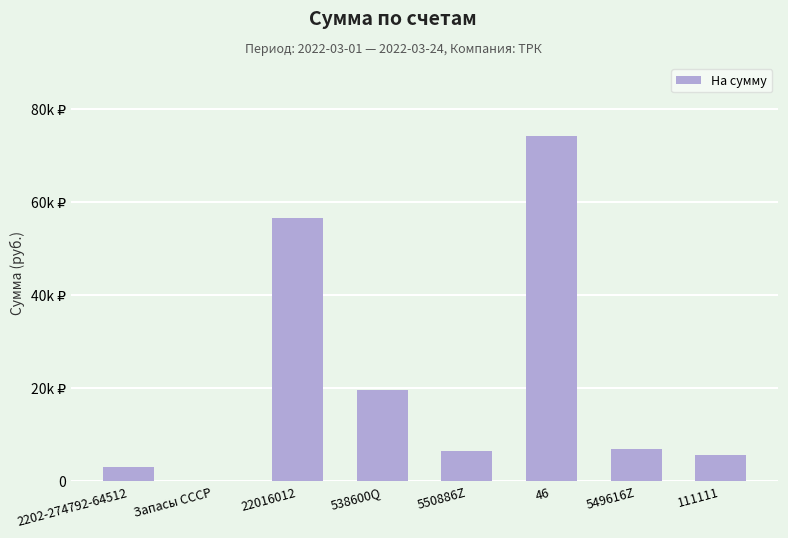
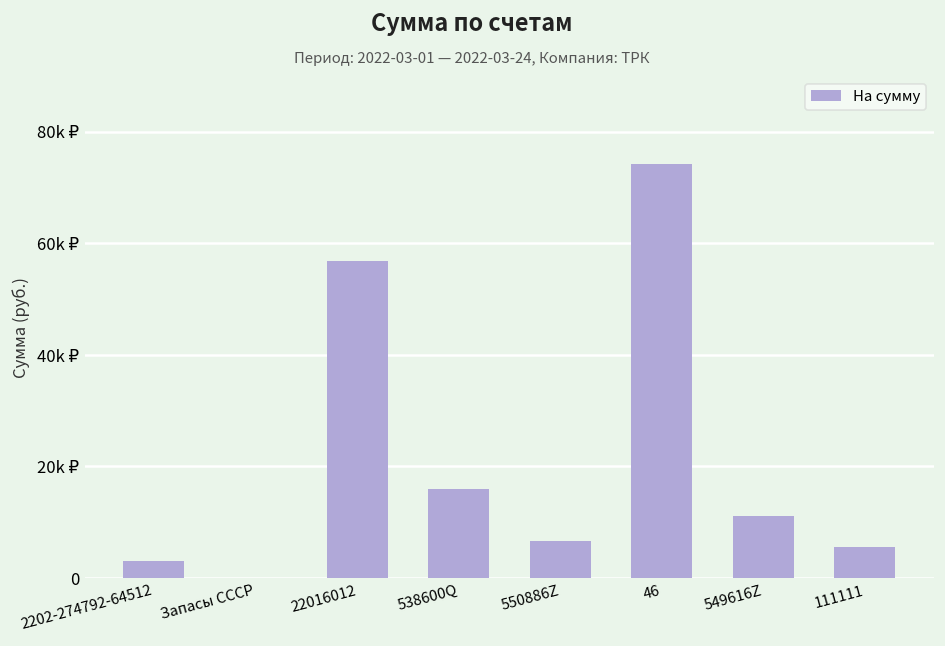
  {
    "2202-274792-64512": "3k ₽",
    "Запасы СССР": "0k ₽",
    "22016012": "57k ₽",
-   "538600Q": "20k ₽",
+   "538600Q": "16k ₽",
    "550886Z": "7k ₽",
    "46": "74k ₽",
-   "549616Z": "7k ₽",
+   "549616Z": "11k ₽",
    "111111": "6k ₽"
  }
